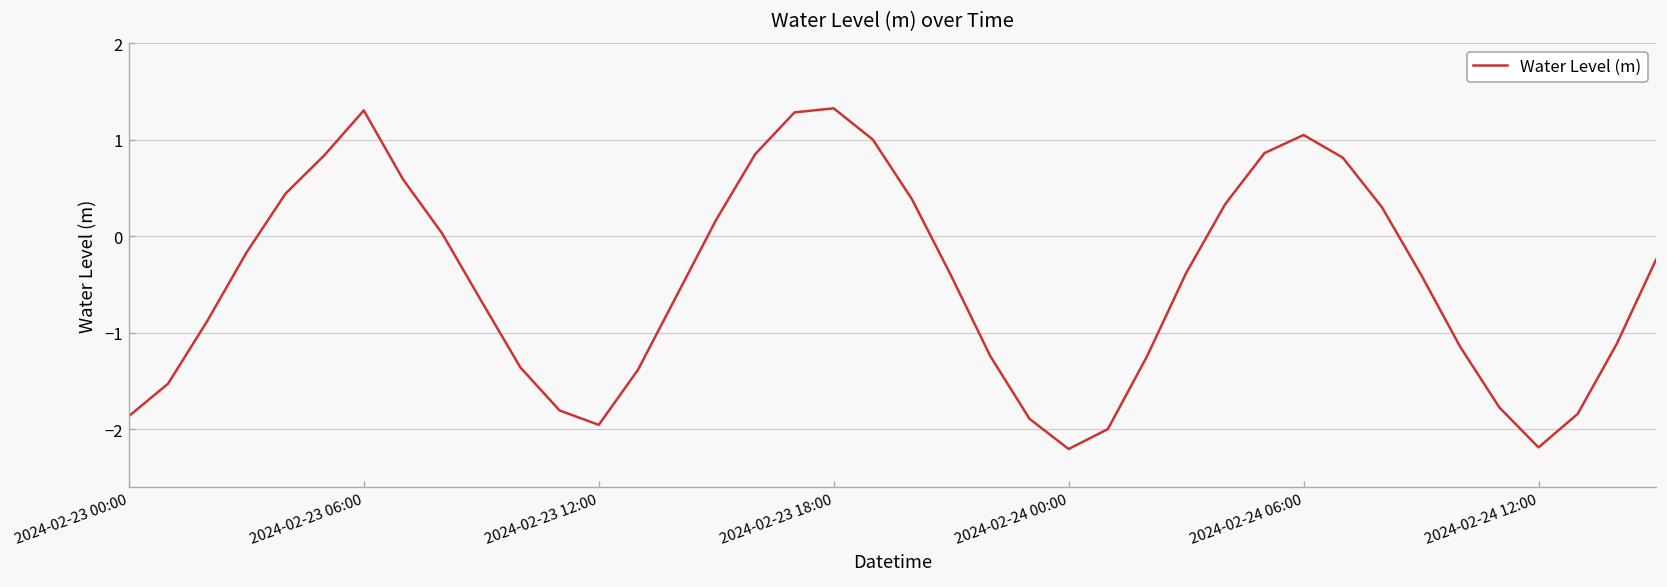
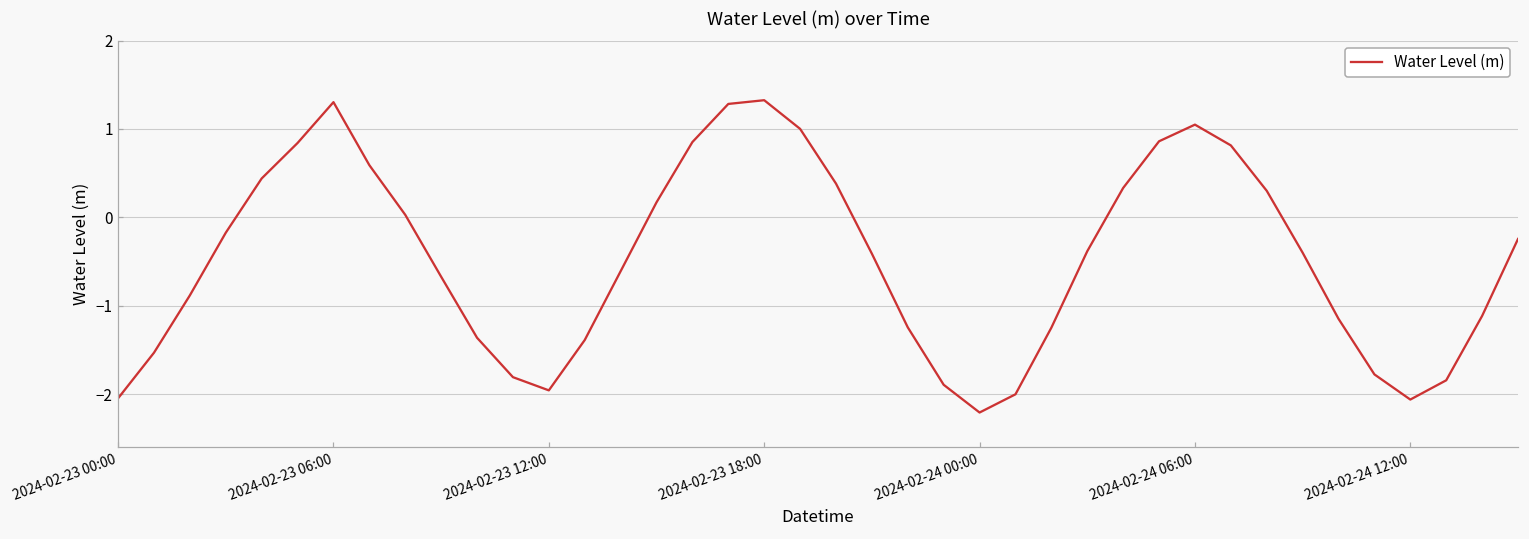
  {
-   "2024-02-23 00:00": -1.9,
+   "2024-02-23 00:00": -2.0,
    "2024-02-23 06:00": 1.3,
    "2024-02-23 12:00": -2.0,
    "2024-02-23 18:00": 1.3,
    "2024-02-24 00:00": -2.2,
    "2024-02-24 06:00": 1.0,
-   "2024-02-24 12:00": -2.2
+   "2024-02-24 12:00": -2.1
  }
